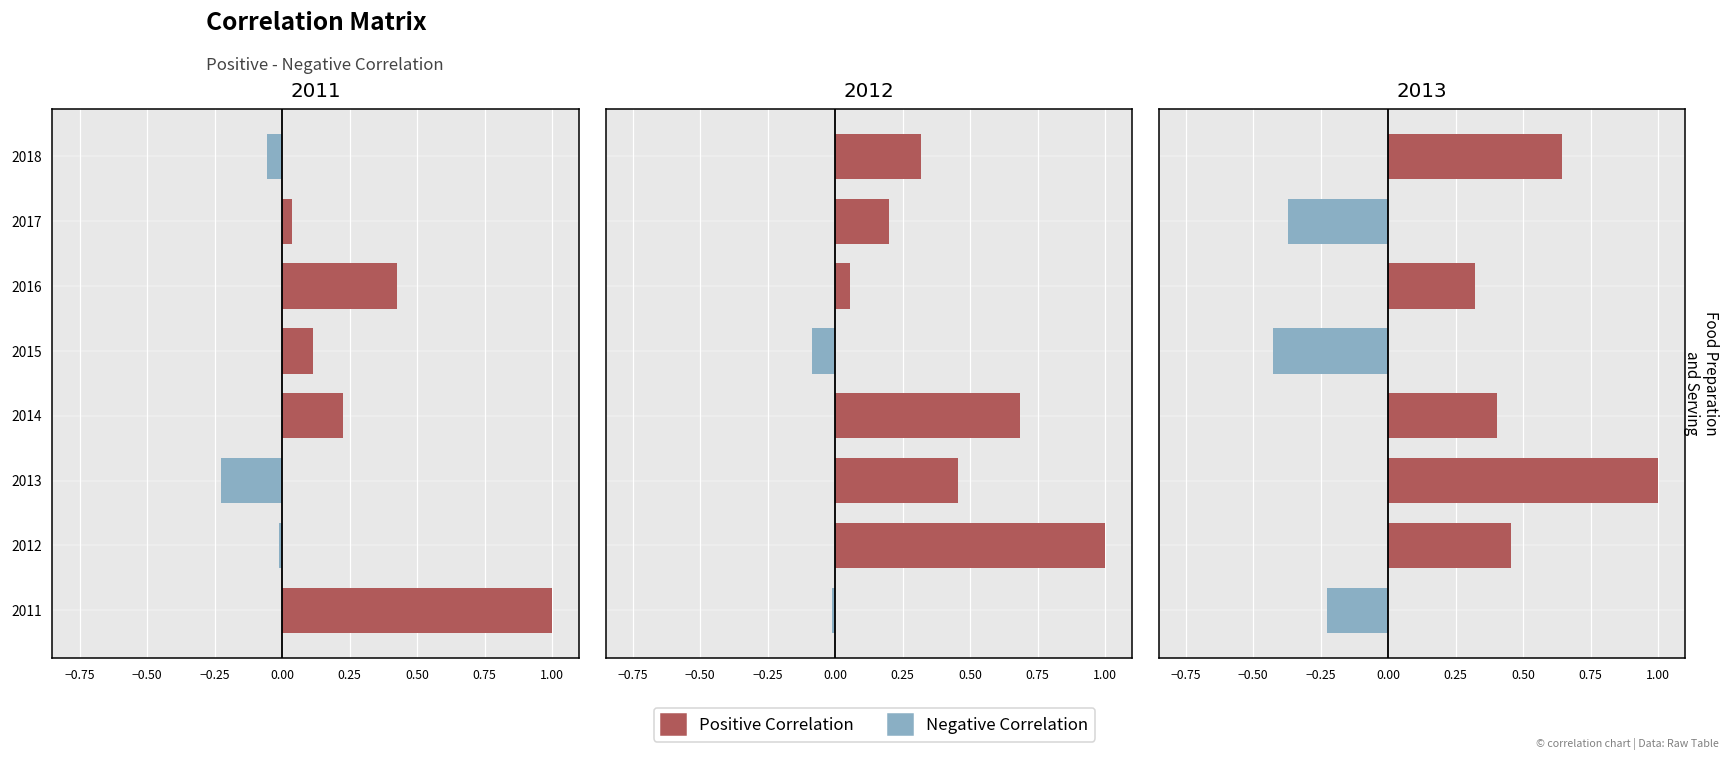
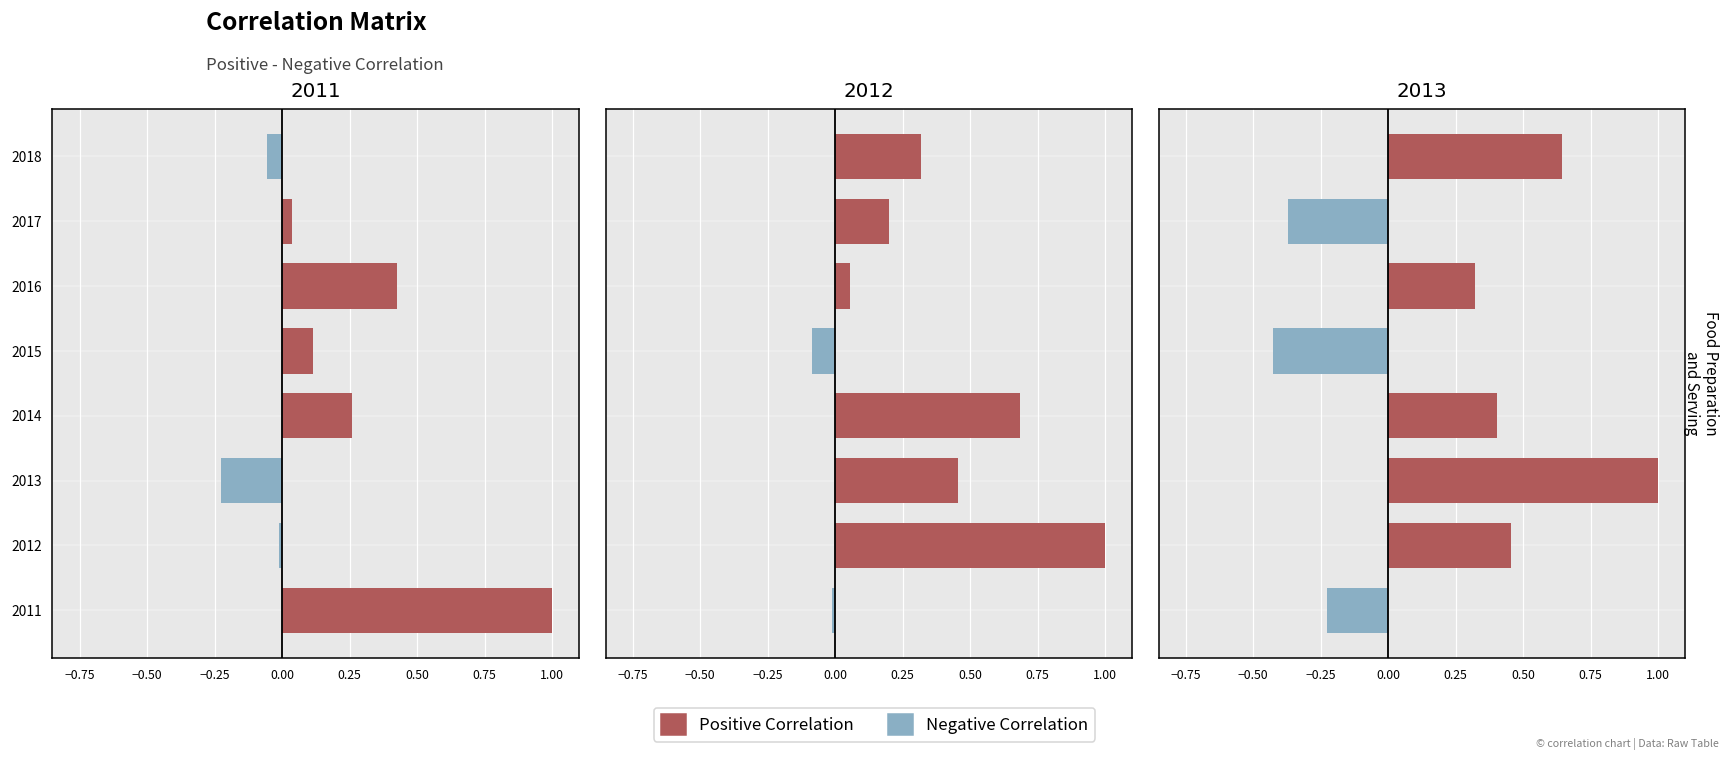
  {
    "2011": {
      "Positive Correlation": {
        "2018": 0.00,
        "2017": 0.04,
        "2016": 0.42,
        "2015": 0.12,
-       "2014": 0.22,
+       "2014": 0.26,
        "2013": 0.00,
        "2012": 0.00,
        "2011": 1.00
      },
      "Negative Correlation": {
        "2018": -0.06,
        "2017": 0.00,
        "2016": 0.00,
        "2015": 0.00,
        "2014": 0.00,
        "2013": -0.23,
        "2012": -0.01,
        "2011": 0.00
      }
    }
  }
